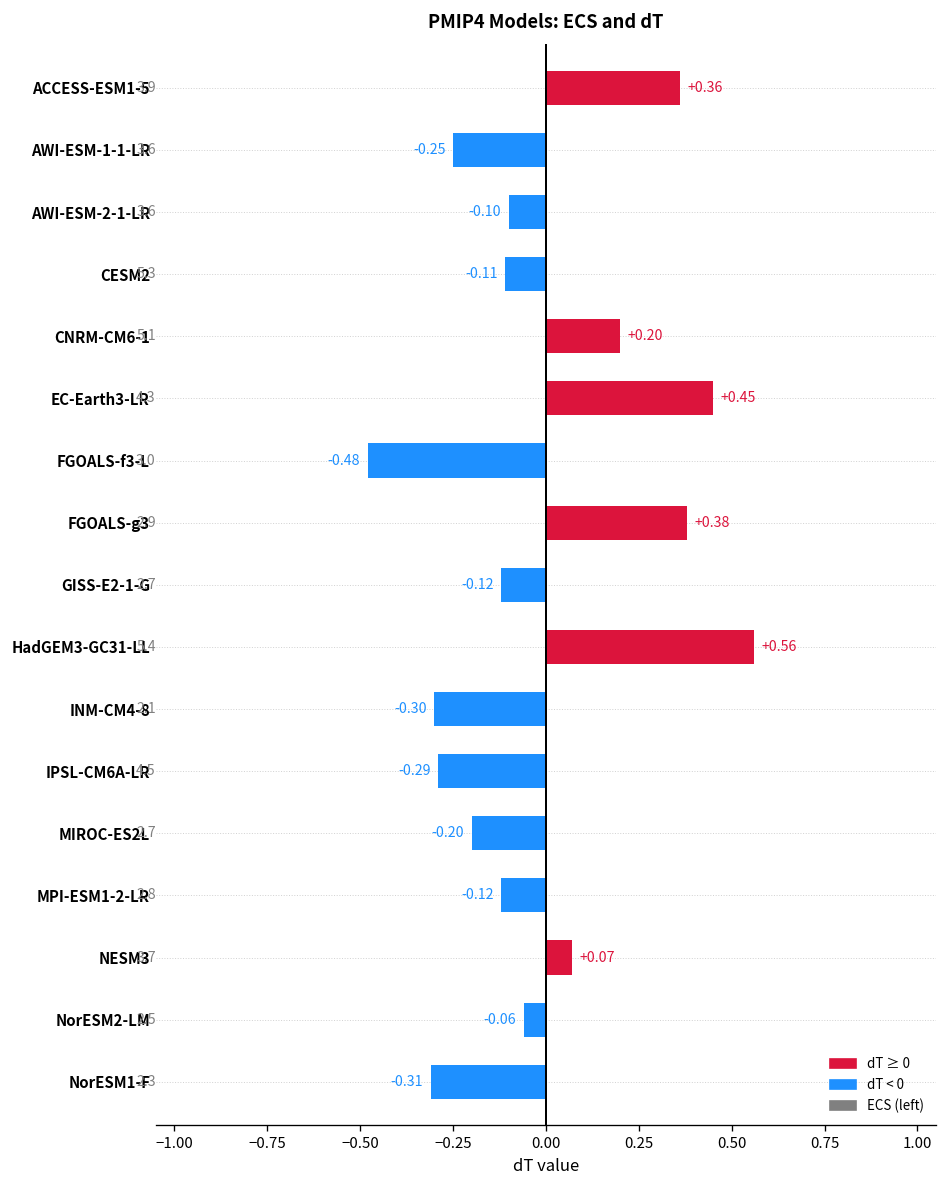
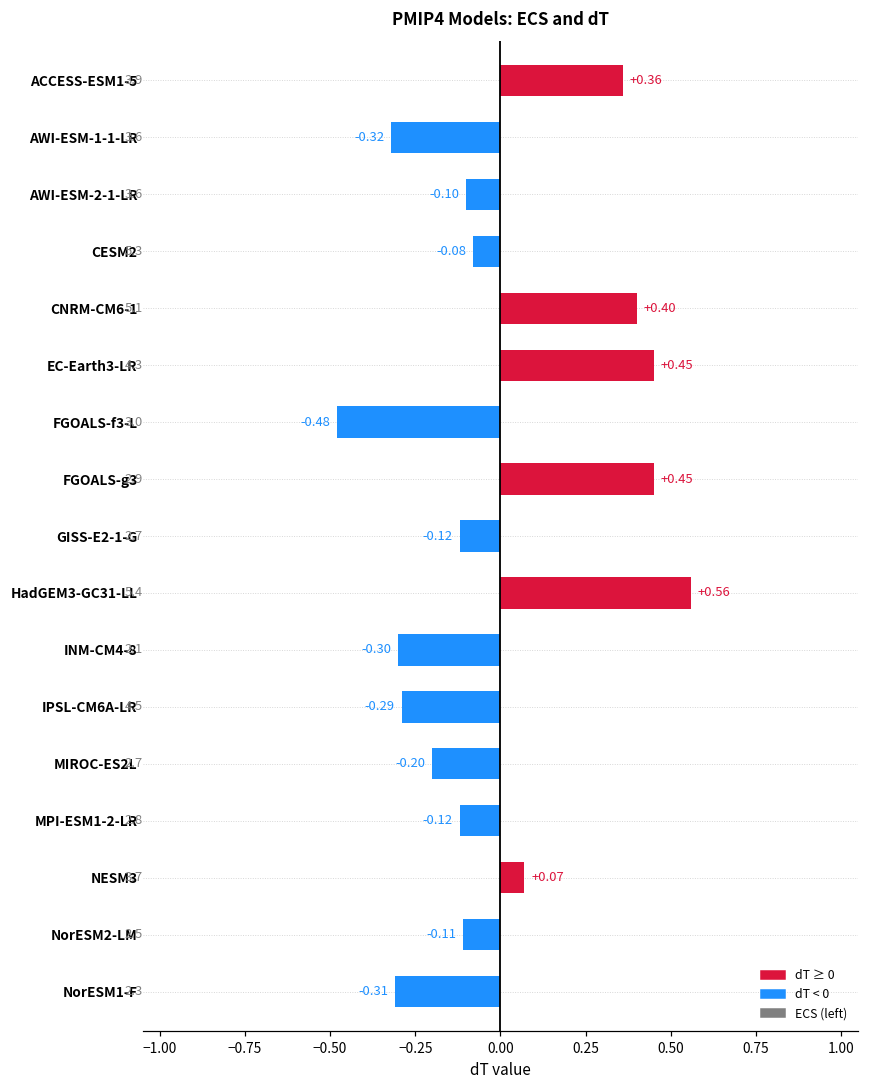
  {
    "ACCESS-ESM1-5": "+0.36",
-   "AWI-ESM-1-1-LR": "-0.25",
+   "AWI-ESM-1-1-LR": "-0.32",
    "AWI-ESM-2-1-LR": "-0.10",
-   "CESM2": "-0.11",
-   "CNRM-CM6-1": "+0.20",
+   "CESM2": "-0.08",
+   "CNRM-CM6-1": "+0.40",
    "EC-Earth3-LR": "+0.45",
    "FGOALS-f3-L": "-0.48",
-   "FGOALS-g3": "+0.38",
+   "FGOALS-g3": "+0.45",
    "GISS-E2-1-G": "-0.12",
    "HadGEM3-GC31-LL": "+0.56",
    "INM-CM4-8": "-0.30",
    "IPSL-CM6A-LR": "-0.29",
    "MIROC-ES2L": "-0.20",
    "MPI-ESM1-2-LR": "-0.12",
    "NESM3": "+0.07",
-   "NorESM2-LM": "-0.06",
+   "NorESM2-LM": "-0.11",
    "NorESM1-F": "-0.31"
  }
